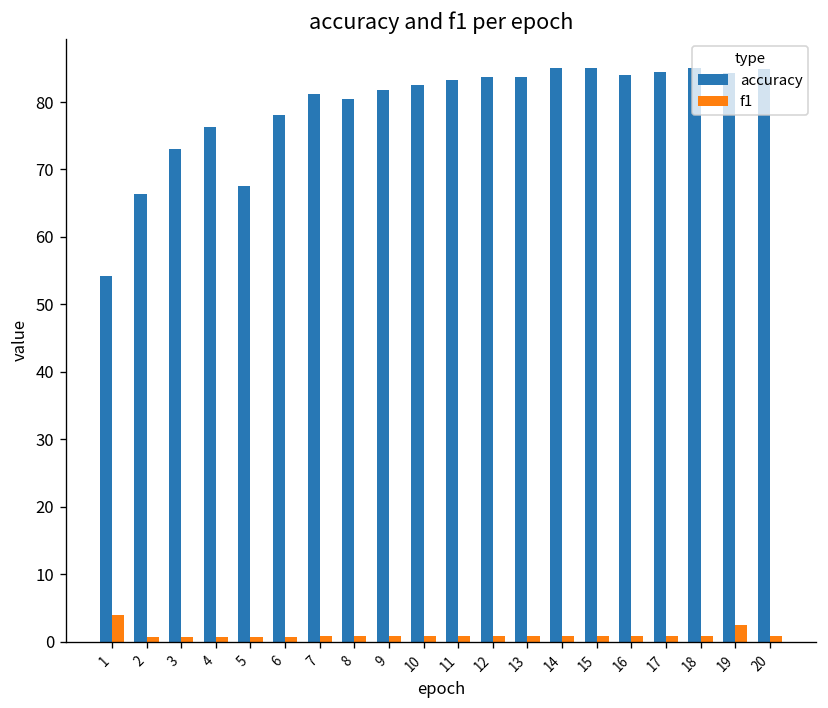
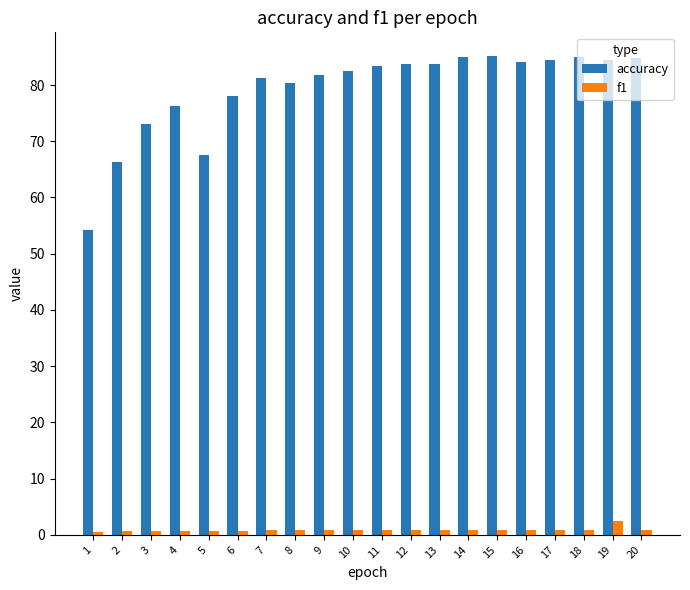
  {
    "accuracy": {
      "1": 54,
      "2": 66,
      "3": 73,
      "4": 76,
      "5": 68,
      "6": 78,
      "7": 81,
      "8": 80,
      "9": 82,
      "10": 82,
      "11": 83,
      "12": 84,
      "13": 84,
      "14": 85,
      "15": 85,
      "16": 84,
      "17": 84
    },
    "f1": {
-     "1": 4,
+     "1": 1,
      "2": 1,
      "3": 1,
      "4": 1,
      "5": 1,
      "6": 1,
      "7": 1,
      "8": 1,
      "9": 1,
      "10": 1,
      "11": 1,
      "12": 1,
      "13": 1,
      "14": 1,
      "15": 1,
      "16": 1,
      "17": 1,
      "18": 1,
      "19": 3,
      "20": 1
    }
  }
